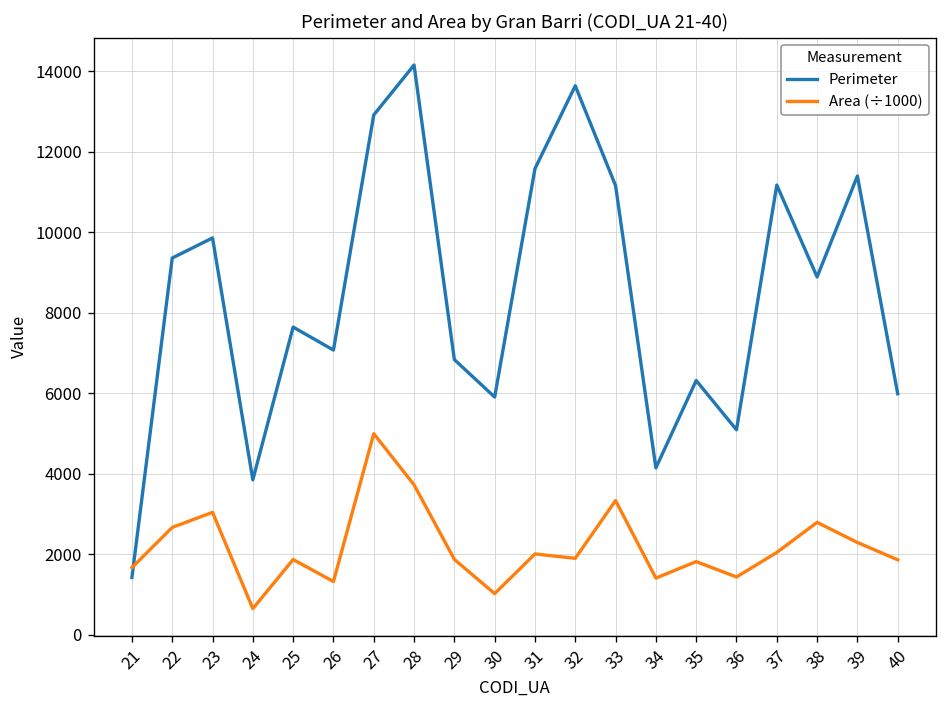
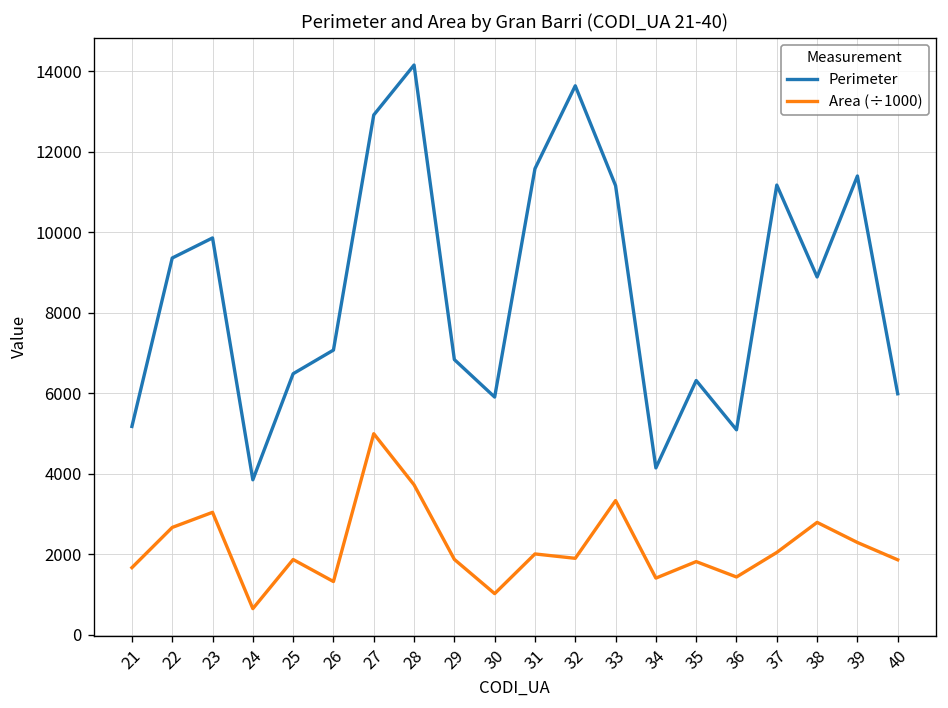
  {
    "Perimeter": {
-     "21": 1400,
+     "21": 5200,
      "22": 9400,
      "23": 9900,
      "24": 3900,
-     "25": 7600,
+     "25": 6500,
      "26": 7100,
      "27": 12900,
      "28": 14200,
      "29": 6800,
      "30": 5900,
      "31": 11600,
      "32": 13600,
      "33": 11200,
      "34": 4100,
      "35": 6300,
      "36": 5100,
      "37": 11200,
      "38": 8900,
      "39": 11400,
      "40": 6000
    },
    "Area (÷1000)": {
      "21": 1700,
      "22": 2700,
      "23": 3000,
      "24": 700,
      "25": 1900,
      "26": 1300,
      "27": 5000,
      "28": 3700,
      "29": 1900,
      "30": 1000,
      "31": 2000,
      "32": 1900,
      "33": 3300,
      "34": 1400,
      "35": 1800,
      "36": 1400,
      "37": 2000,
      "38": 2800,
      "39": 2300,
      "40": 1900
    }
  }
